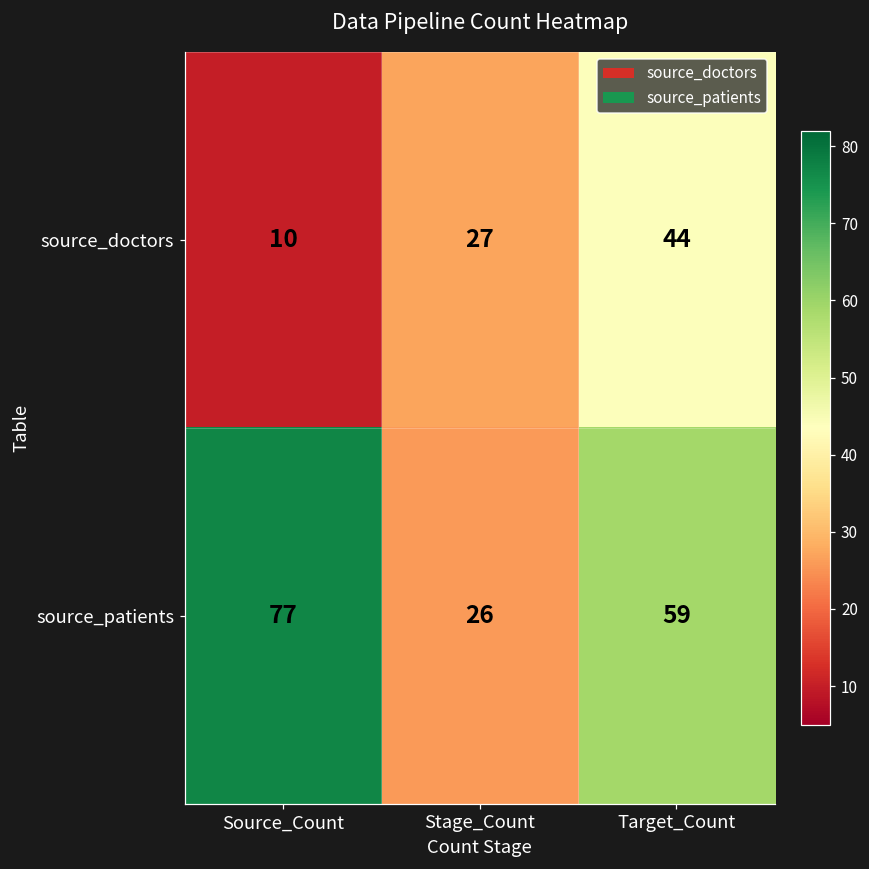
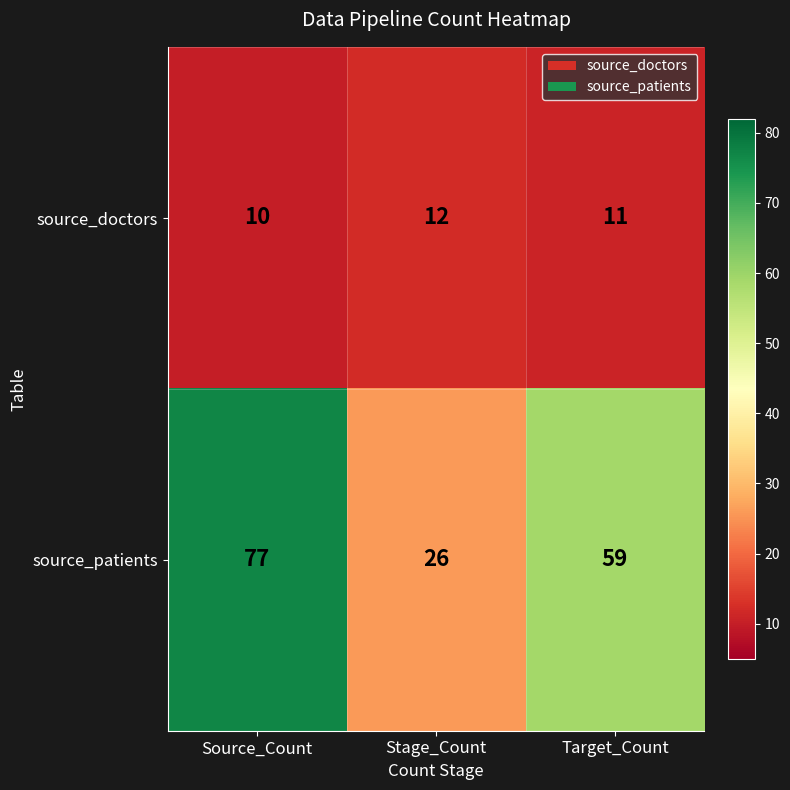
  {
    "source_doctors": {
      "Source_Count": 10,
-     "Stage_Count": 27,
-     "Target_Count": 44
+     "Stage_Count": 12,
+     "Target_Count": 11
    },
    "source_patients": {
      "Source_Count": 77,
      "Stage_Count": 26,
      "Target_Count": 59
    }
  }
